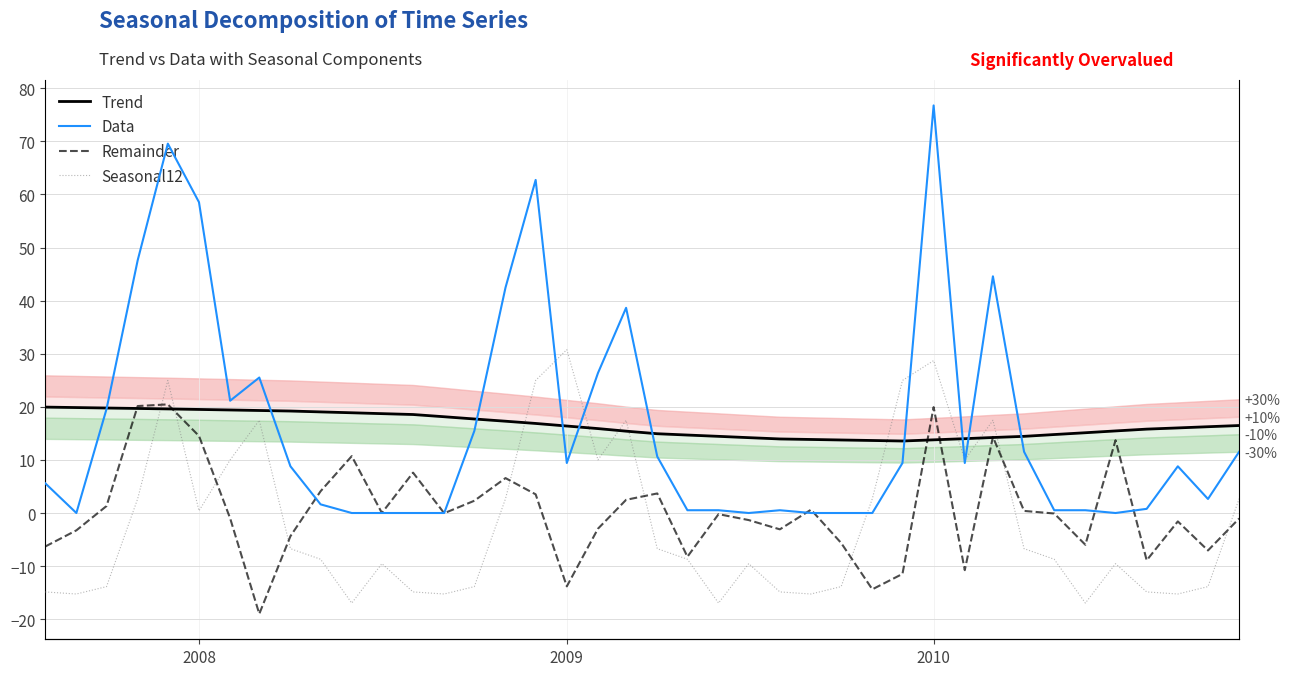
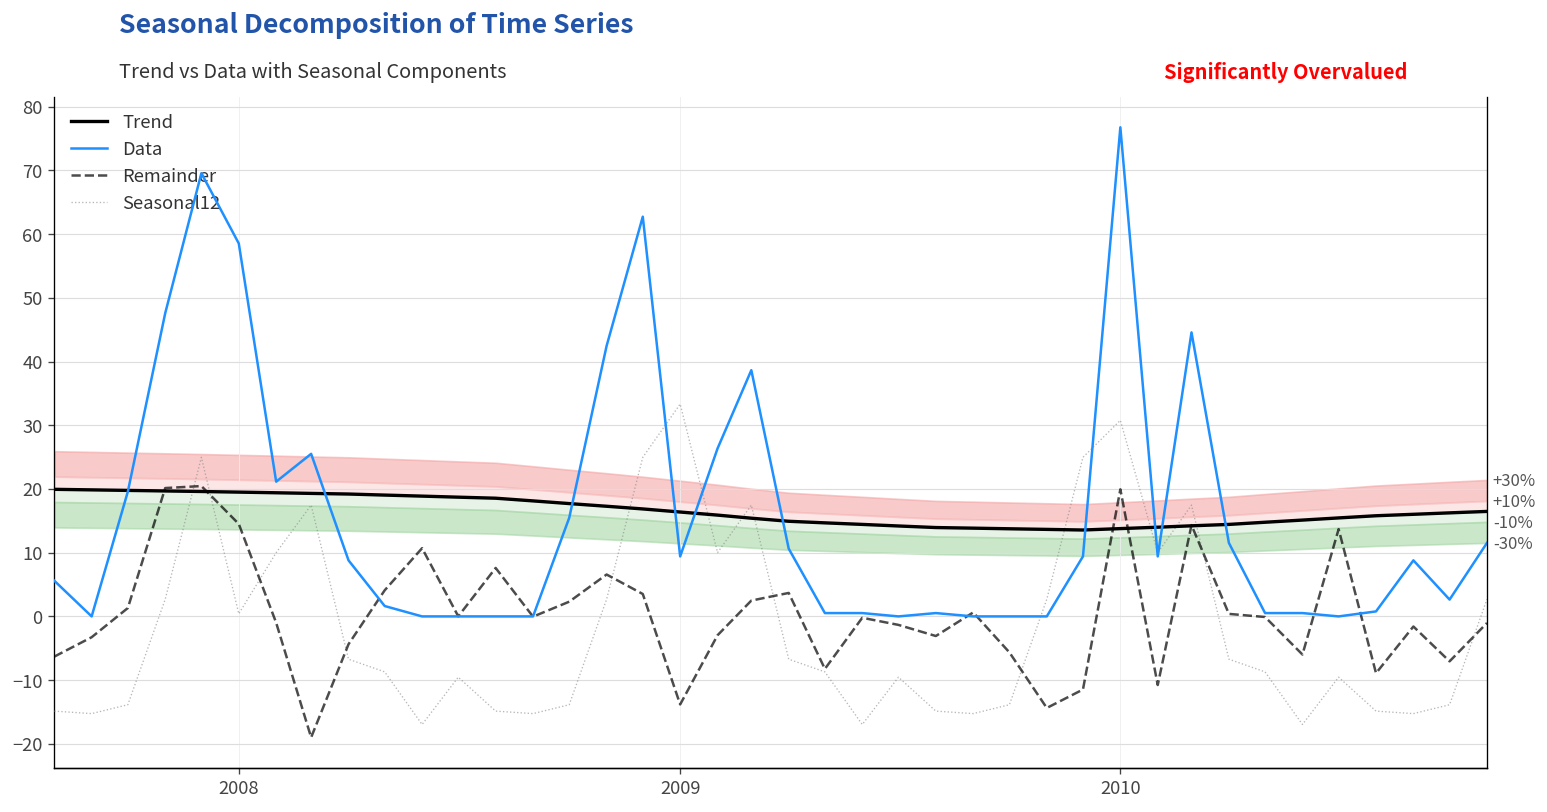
  {
    "Data": {
      "2008": 59,
      "2009": 9,
      "2010": 77
    },
    "Seasonal12": {
      "2008": 0,
-     "2009": 31,
-     "2010": 29
+     "2009": 33,
+     "2010": 31
    }
  }
